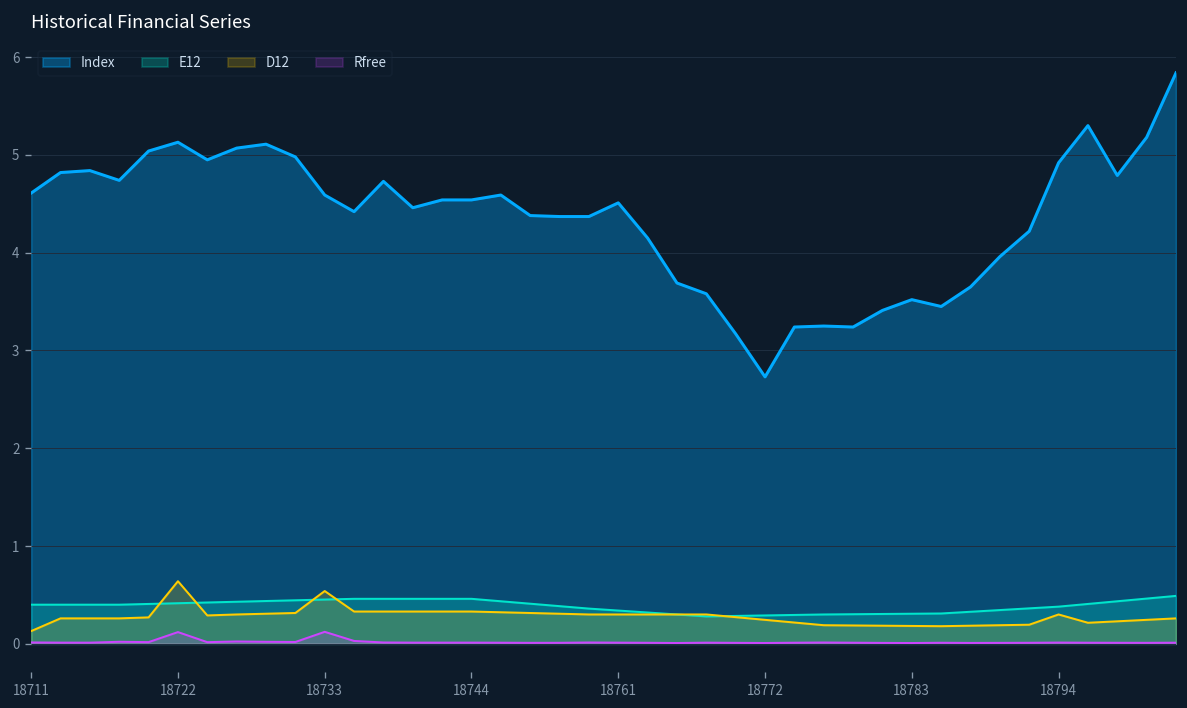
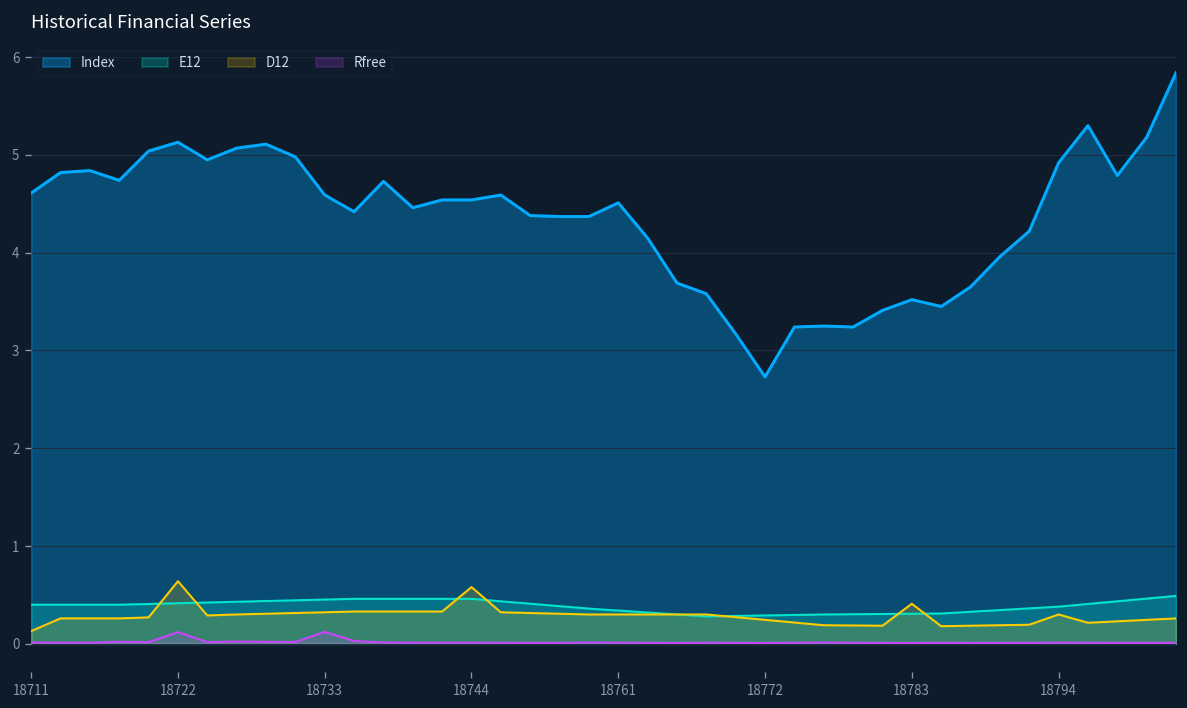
  {
    "D12": {
      "18711": 0.1,
      "18722": 0.6,
-     "18733": 0.5,
-     "18744": 0.3,
+     "18733": 0.3,
+     "18744": 0.6,
      "18761": 0.3,
      "18772": 0.2,
-     "18783": 0.2,
+     "18783": 0.4,
      "18794": 0.3
    },
    "Rfree": {
      "18711": 0.0,
      "18722": 0.1,
      "18733": 0.1,
      "18744": 0.0,
      "18761": 0.0,
      "18772": 0.0,
      "18783": 0.0,
      "18794": 0.0
    }
  }
